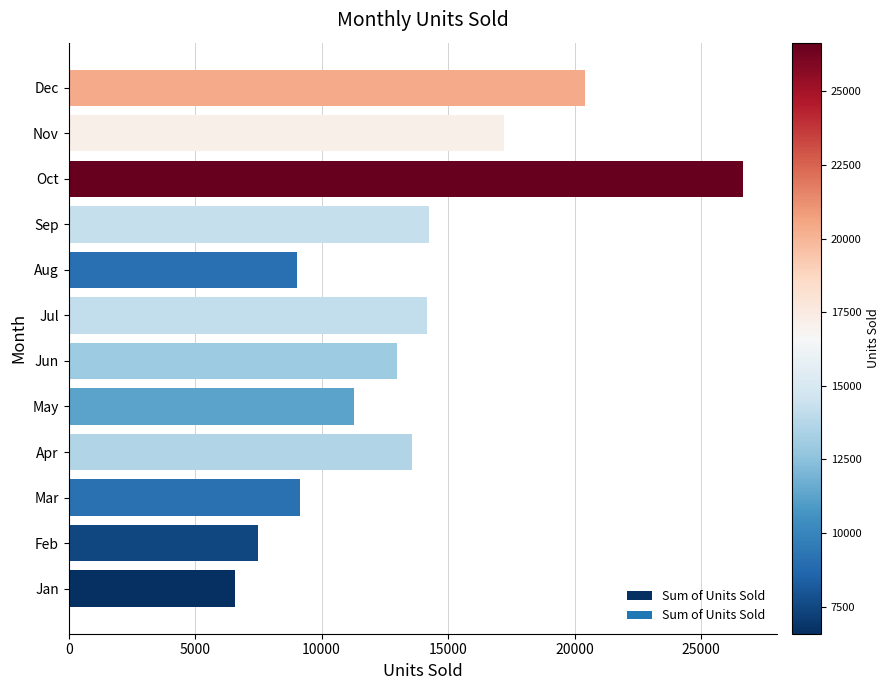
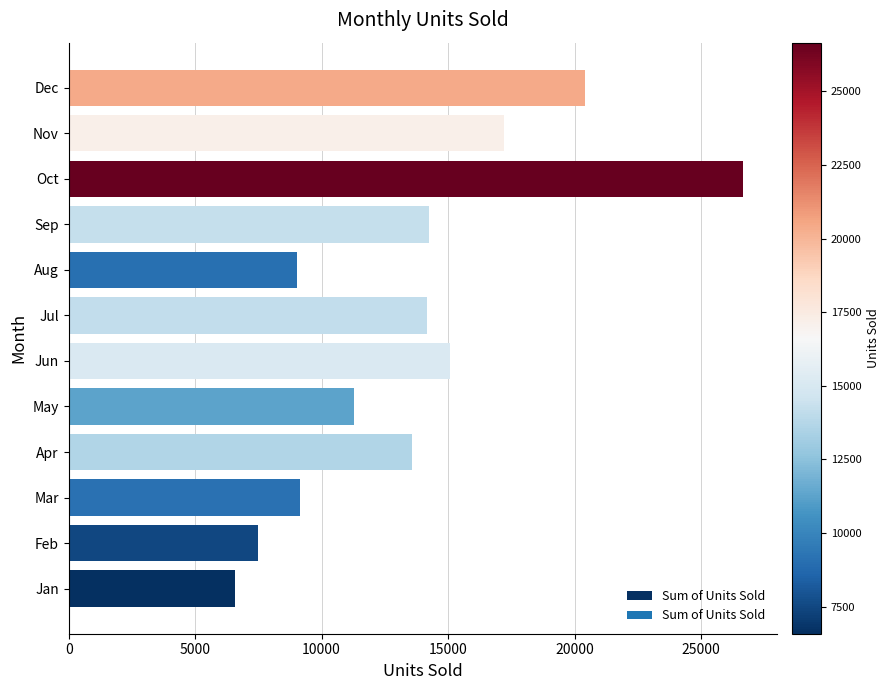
  {
    "Dec": 20400,
    "Nov": 17200,
    "Oct": 26700,
    "Sep": 14300,
    "Aug": 9000,
    "Jul": 14200,
-   "Jun": 13000,
+   "Jun": 15100,
    "May": 11300,
    "Apr": 13600,
    "Mar": 9200,
    "Feb": 7500,
    "Jan": 6600
  }
